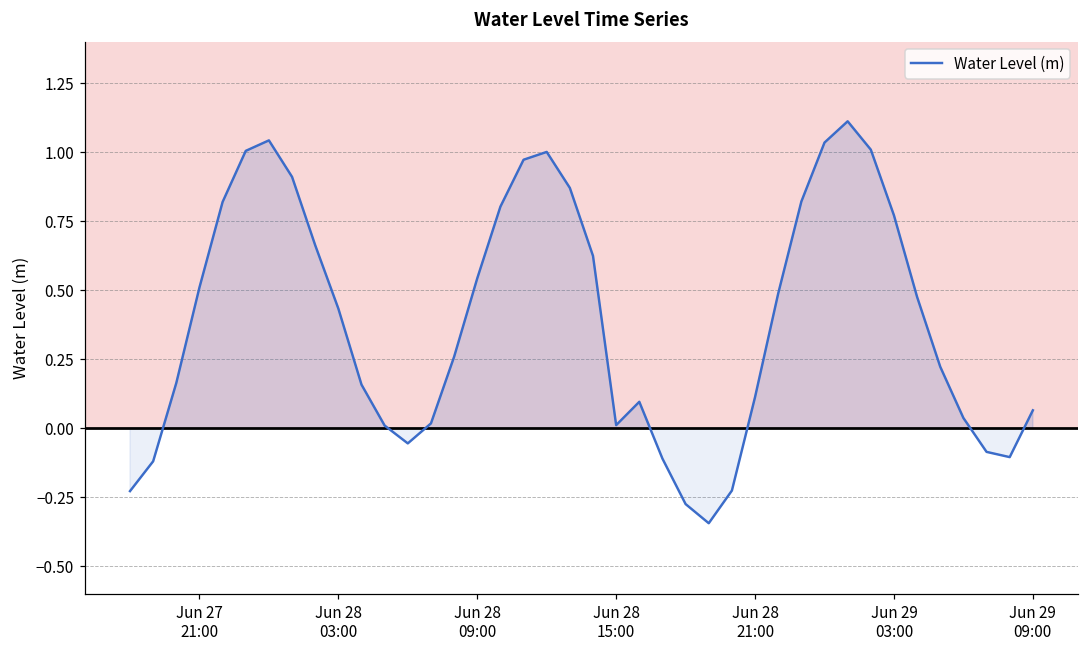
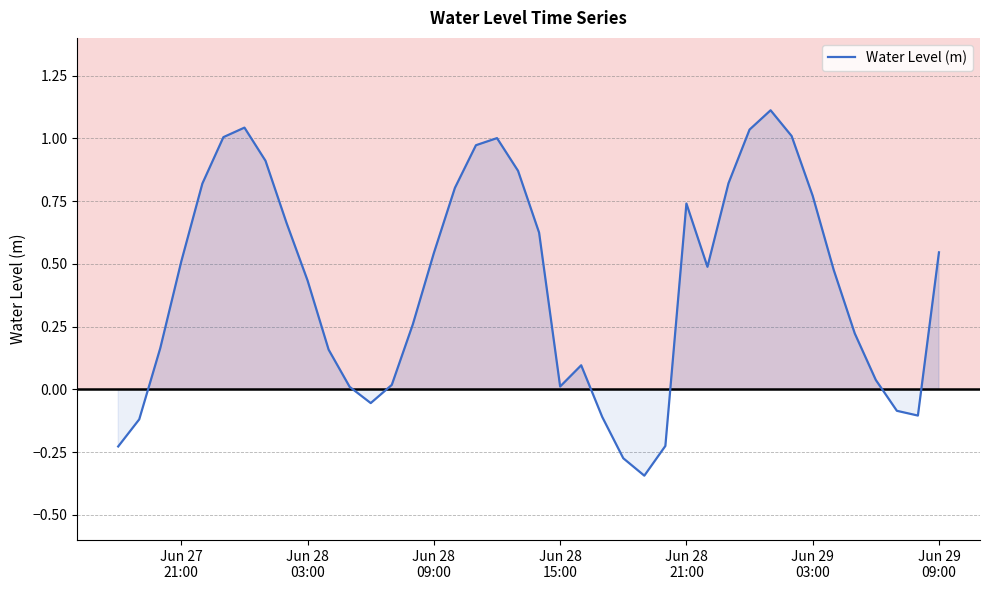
  {
    "Jun 27 21:00": 0.51,
    "Jun 28 03:00": 0.43,
    "Jun 28 09:00": 0.54,
    "Jun 28 15:00": 0.01,
-   "Jun 28 21:00": 0.11,
+   "Jun 28 21:00": 0.74,
    "Jun 29 03:00": 0.77,
-   "Jun 29 09:00": 0.07
+   "Jun 29 09:00": 0.55
  }
